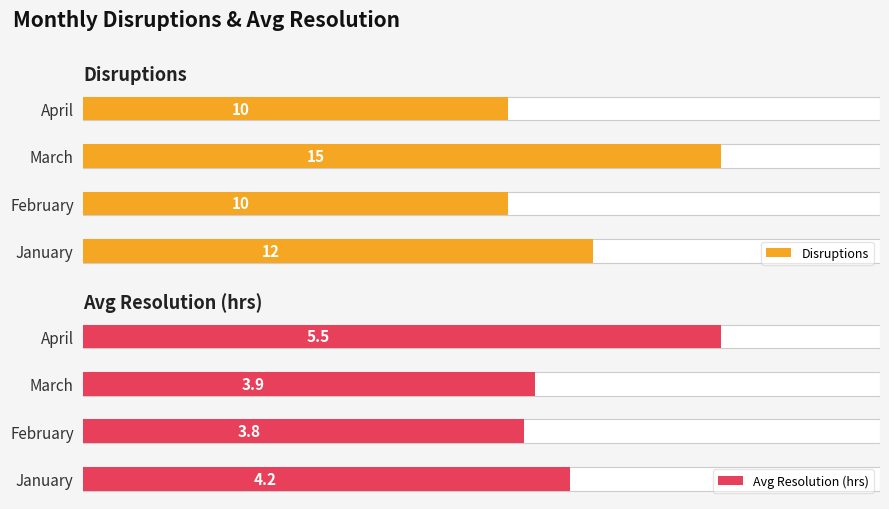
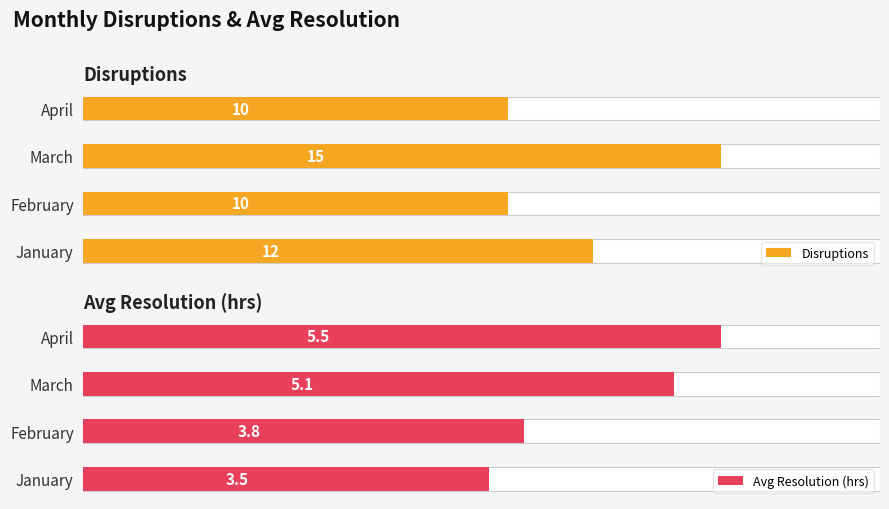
  {
    "Avg Resolution (hrs)": {
      "Avg Resolution (hrs)": {
-       "March": 3.9,
-       "January": 4.2
+       "March": 5.1,
+       "January": 3.5
      }
    }
  }
